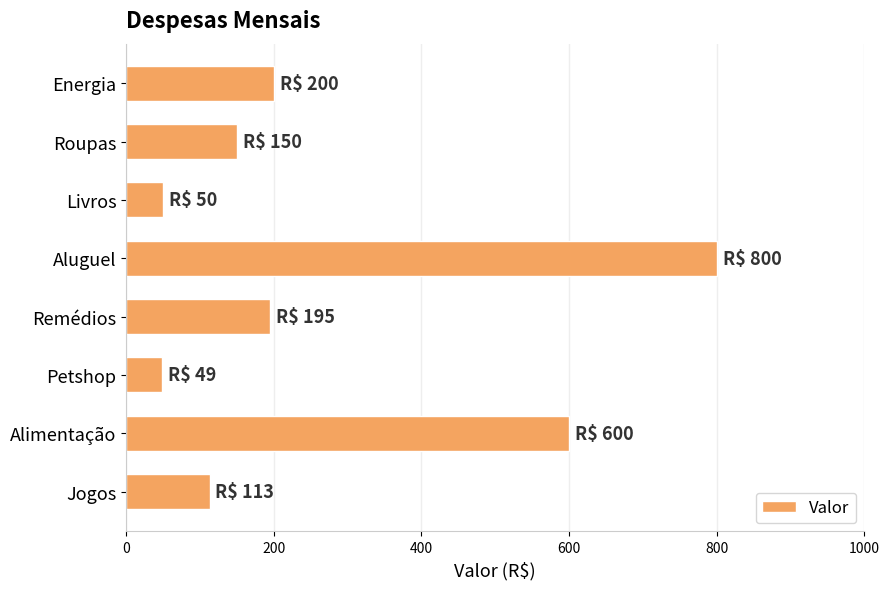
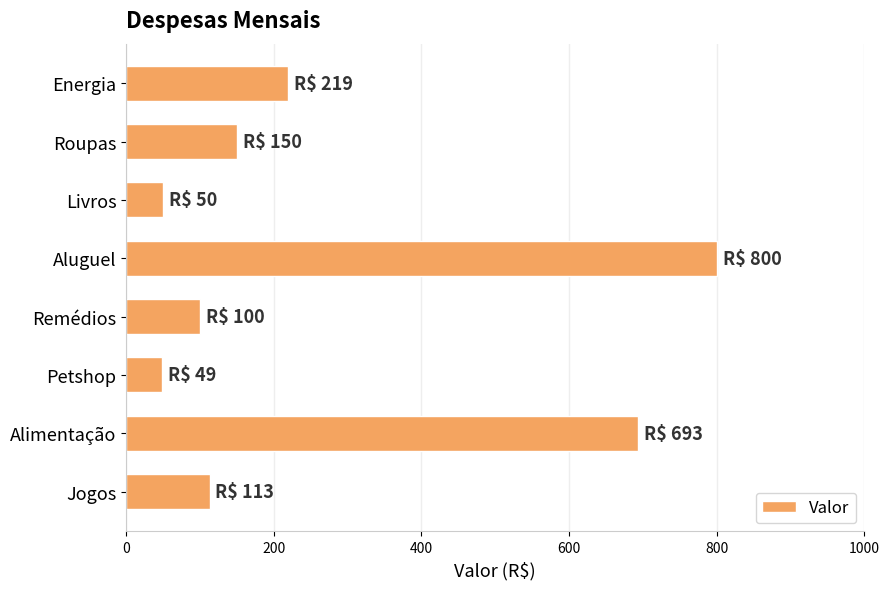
  {
-   "Energia": 200,
+   "Energia": 219,
    "Roupas": 150,
    "Livros": 50,
    "Aluguel": 800,
-   "Remédios": 195,
+   "Remédios": 100,
    "Petshop": 49,
-   "Alimentação": 600,
+   "Alimentação": 693,
    "Jogos": 113
  }
